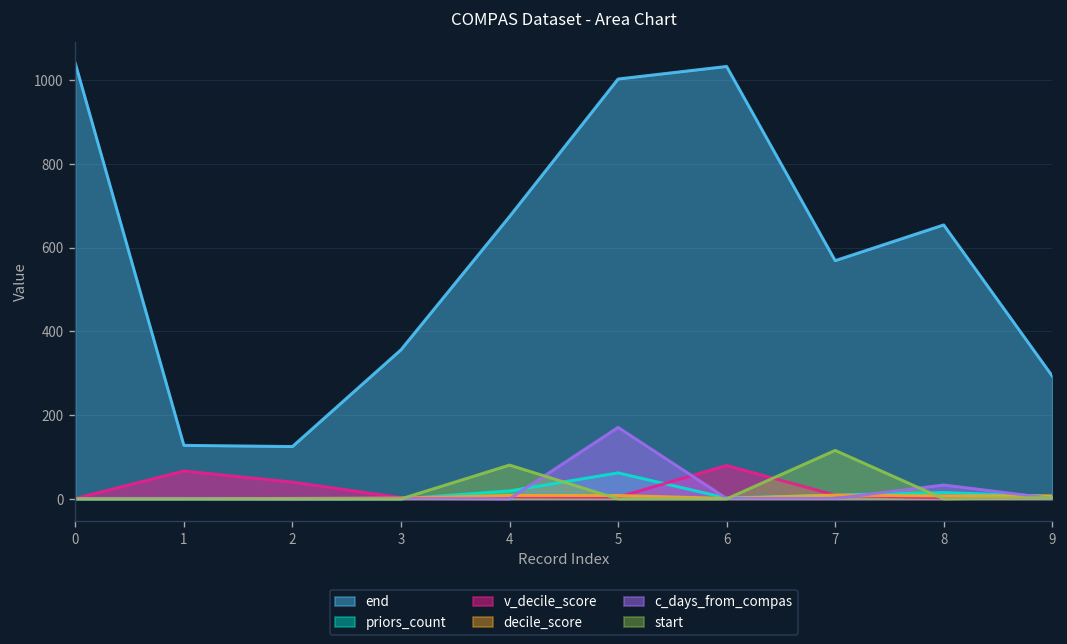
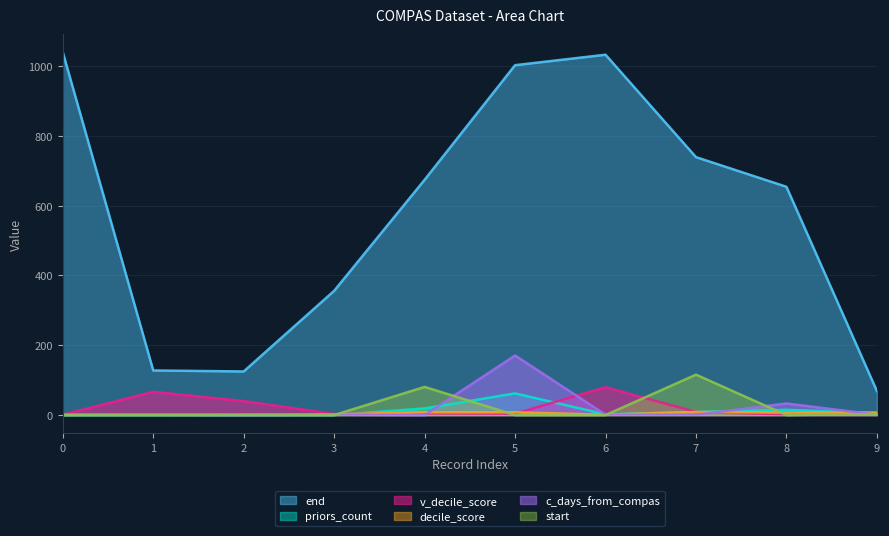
  {
    "end": {
      "0": 1040,
      "1": 130,
      "2": 130,
      "3": 360,
      "4": 670,
      "5": 1000,
      "6": 1030,
-     "7": 570,
+     "7": 740,
      "8": 650,
-     "9": 290
+     "9": 70
    },
    "priors_count": {
      "4": 20,
      "5": 60,
      "8": 20
    },
    "v_decile_score": {
      "1": 70,
      "2": 40,
      "6": 80
    },
    "c_days_from_compas": {
      "5": 170,
      "7": 0,
      "8": 30
    },
    "start": {
      "4": 80,
      "7": 120
    }
  }
